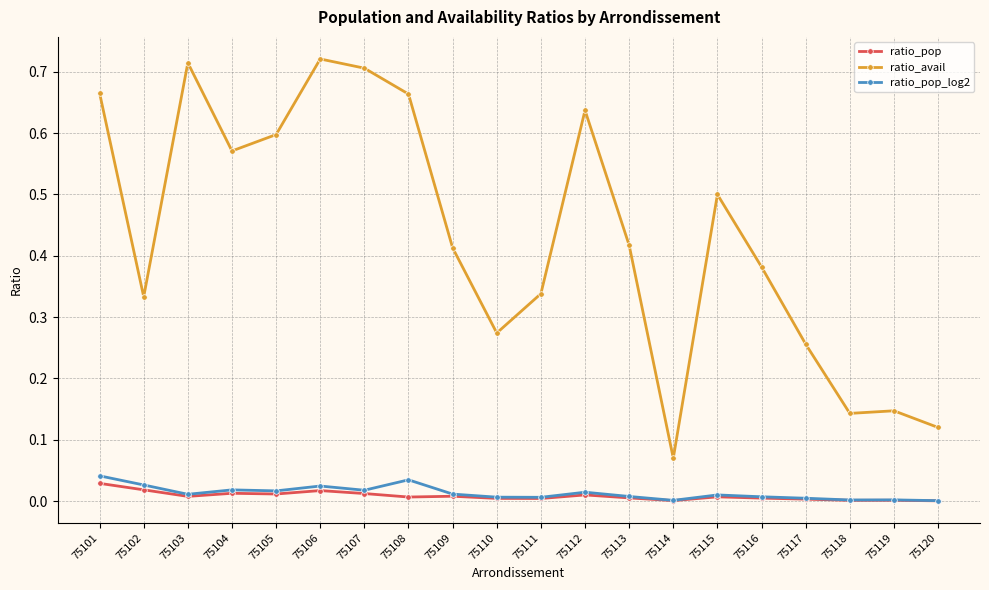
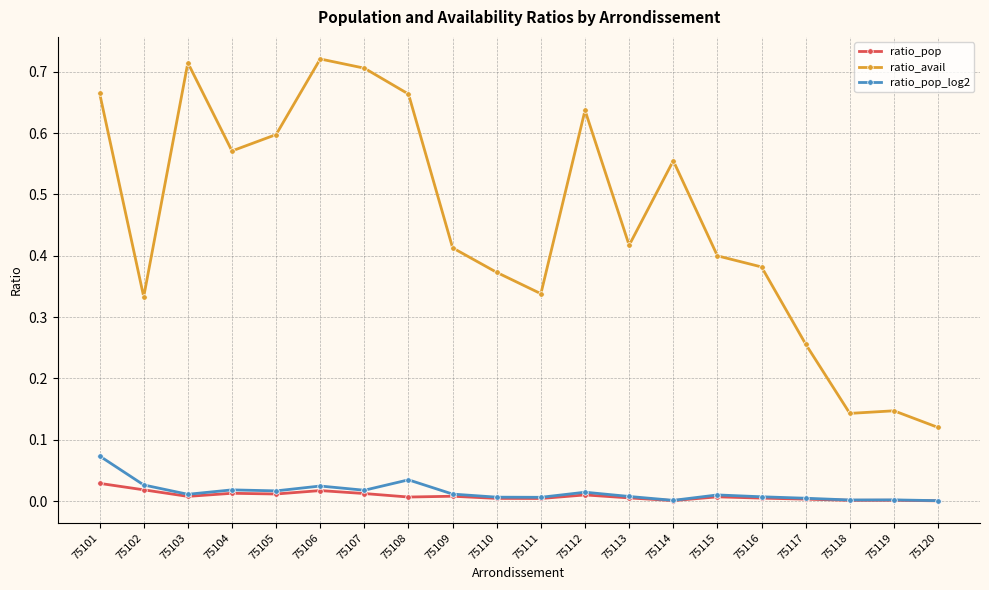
  {
    "ratio_pop": {
      "75101": 0.03,
      "75102": 0.02,
      "75104": 0.01,
      "75105": 0.01,
      "75106": 0.02,
      "75107": 0.01,
      "75108": 0.01,
      "75112": 0.01
    },
    "ratio_avail": {
      "75101": 0.67,
      "75102": 0.33,
      "75103": 0.71,
      "75104": 0.57,
      "75105": 0.60,
      "75106": 0.72,
      "75107": 0.71,
      "75108": 0.66,
      "75109": 0.41,
-     "75110": 0.27,
+     "75110": 0.37,
      "75111": 0.34,
      "75112": 0.64,
      "75113": 0.42,
-     "75114": 0.07,
-     "75115": 0.5,
+     "75114": 0.55,
+     "75115": 0.4,
      "75116": 0.38,
      "75117": 0.26,
      "75118": 0.14,
      "75119": 0.15,
      "75120": 0.12
    },
    "ratio_pop_log2": {
-     "75101": 0.04,
+     "75101": 0.07,
      "75102": 0.03,
      "75104": 0.02,
      "75105": 0.02,
      "75106": 0.02,
      "75107": 0.02,
      "75108": 0.03,
      "75112": 0.01
    }
  }
